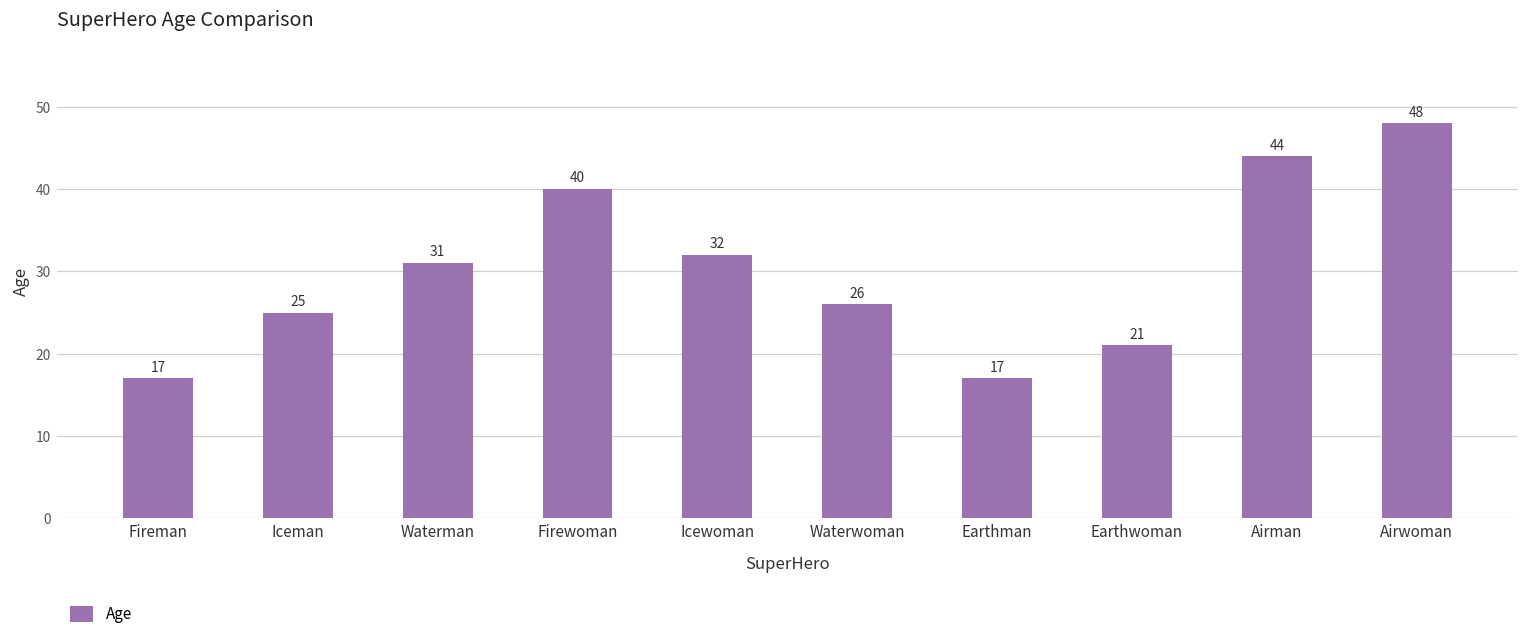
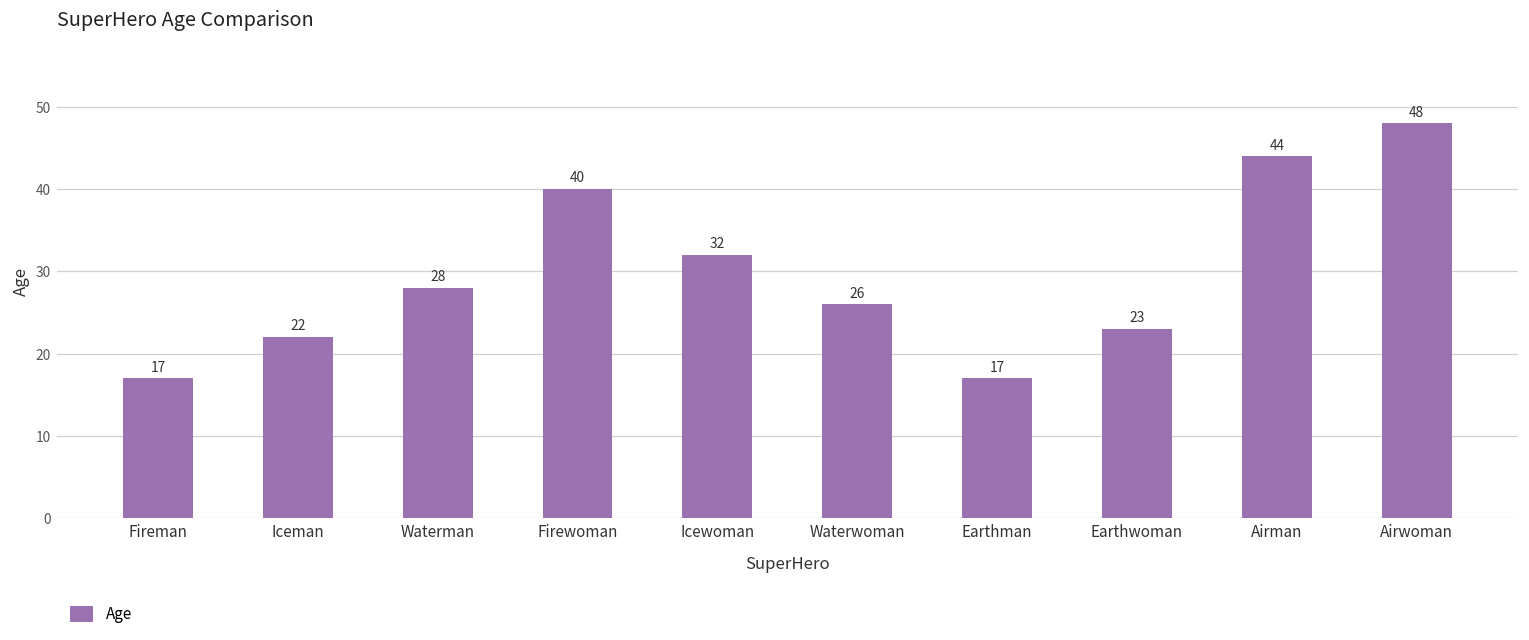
  {
    "Fireman": 17,
-   "Iceman": 25,
-   "Waterman": 31,
+   "Iceman": 22,
+   "Waterman": 28,
    "Firewoman": 40,
    "Icewoman": 32,
    "Waterwoman": 26,
    "Earthman": 17,
-   "Earthwoman": 21,
+   "Earthwoman": 23,
    "Airman": 44,
    "Airwoman": 48
  }
